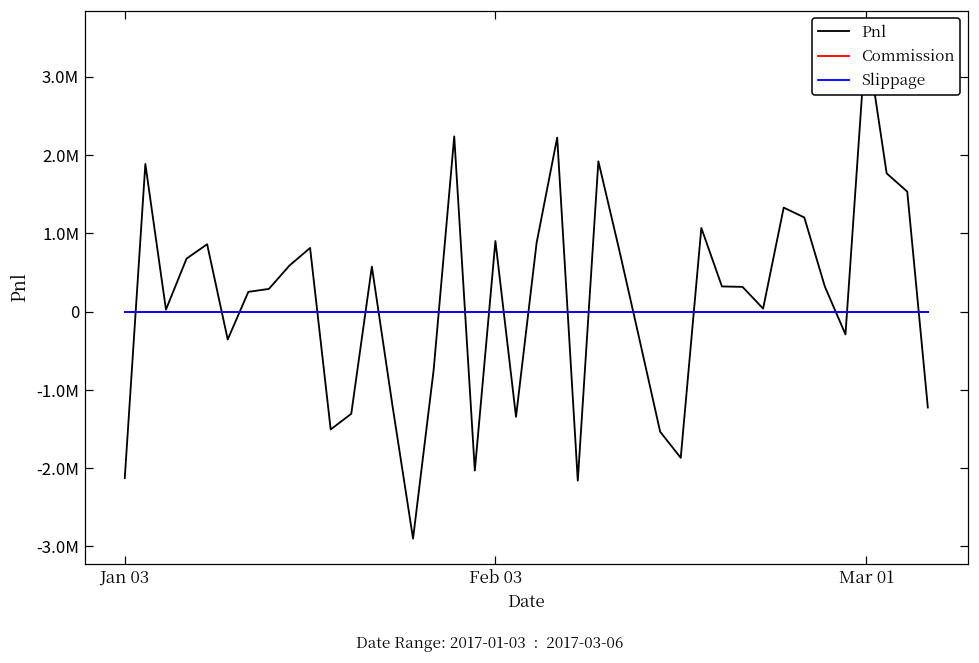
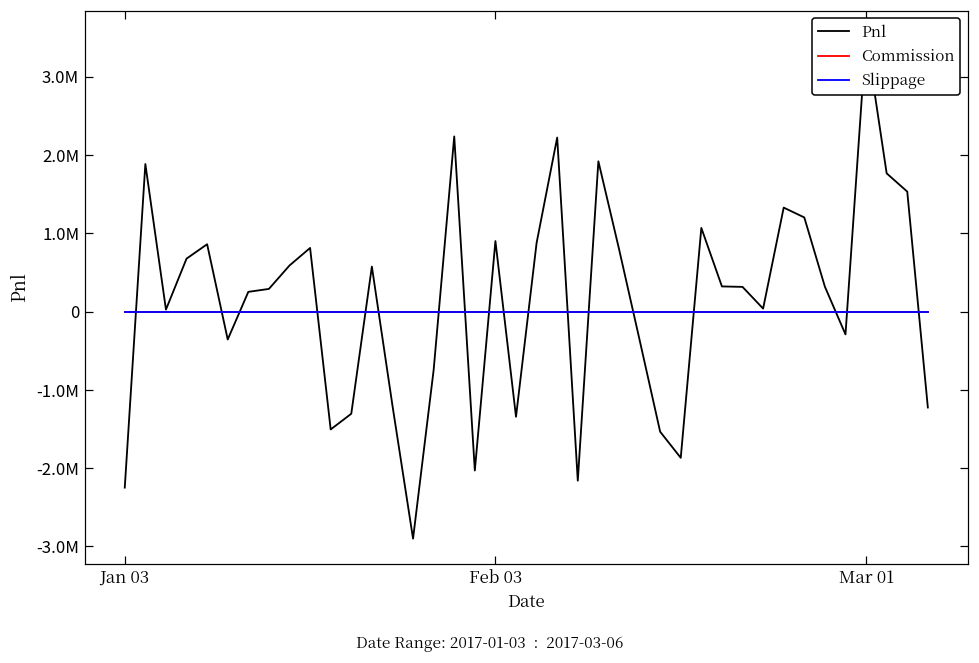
  {
    "Pnl": {
-     "Jan 03": -2100000,
+     "Jan 03": -2200000,
      "Feb 03": 900000
    },
    "Slippage": {
      "Jan 03": 0,
      "Feb 03": 0,
      "Mar 01": 0
    }
  }
